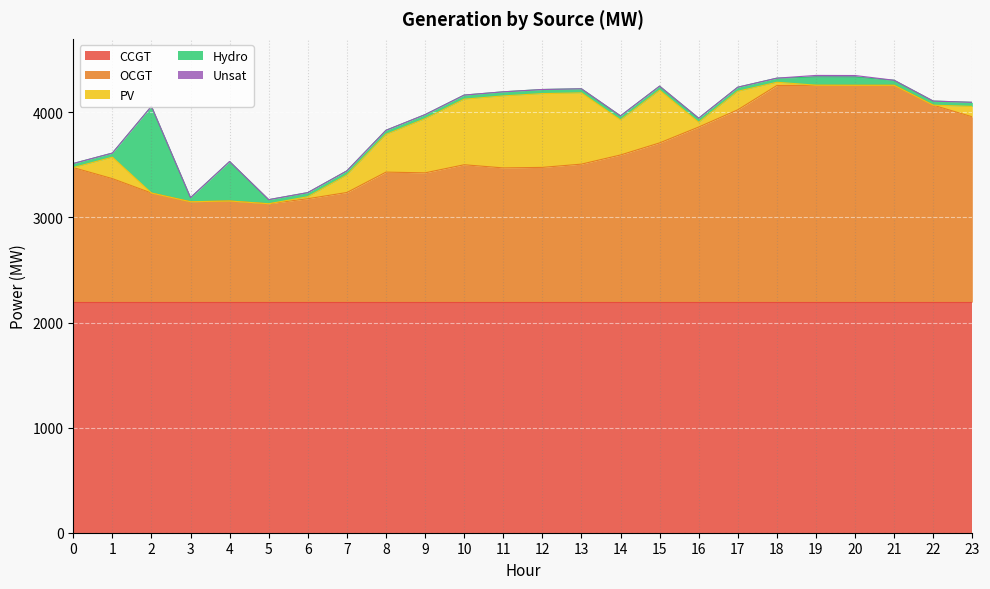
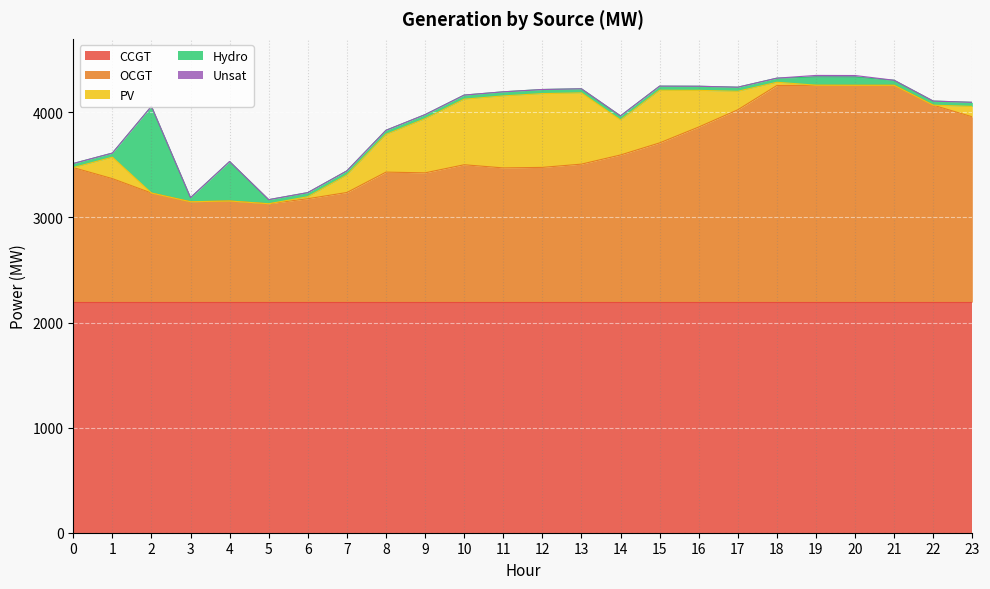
  {
    "PV": {
      "1": 200,
      "7": 170,
      "8": 360,
      "9": 520,
      "10": 620,
      "11": 690,
      "12": 700,
      "13": 680,
      "14": 330,
      "15": 500,
-     "16": 50,
+     "16": 350,
      "17": 180,
      "18": 30,
      "23": 100
    }
  }
